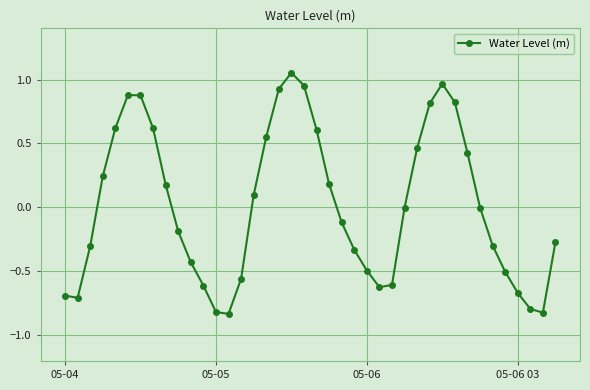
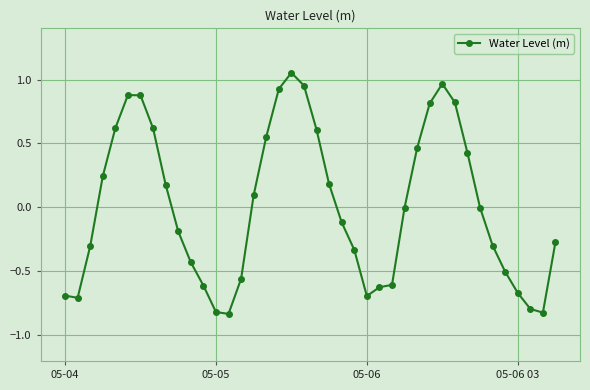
  {
    "05-04": -0.69,
    "05-05": -0.82,
-   "05-06": -0.49,
+   "05-06": -0.69,
    "05-06 03": -0.67
  }
